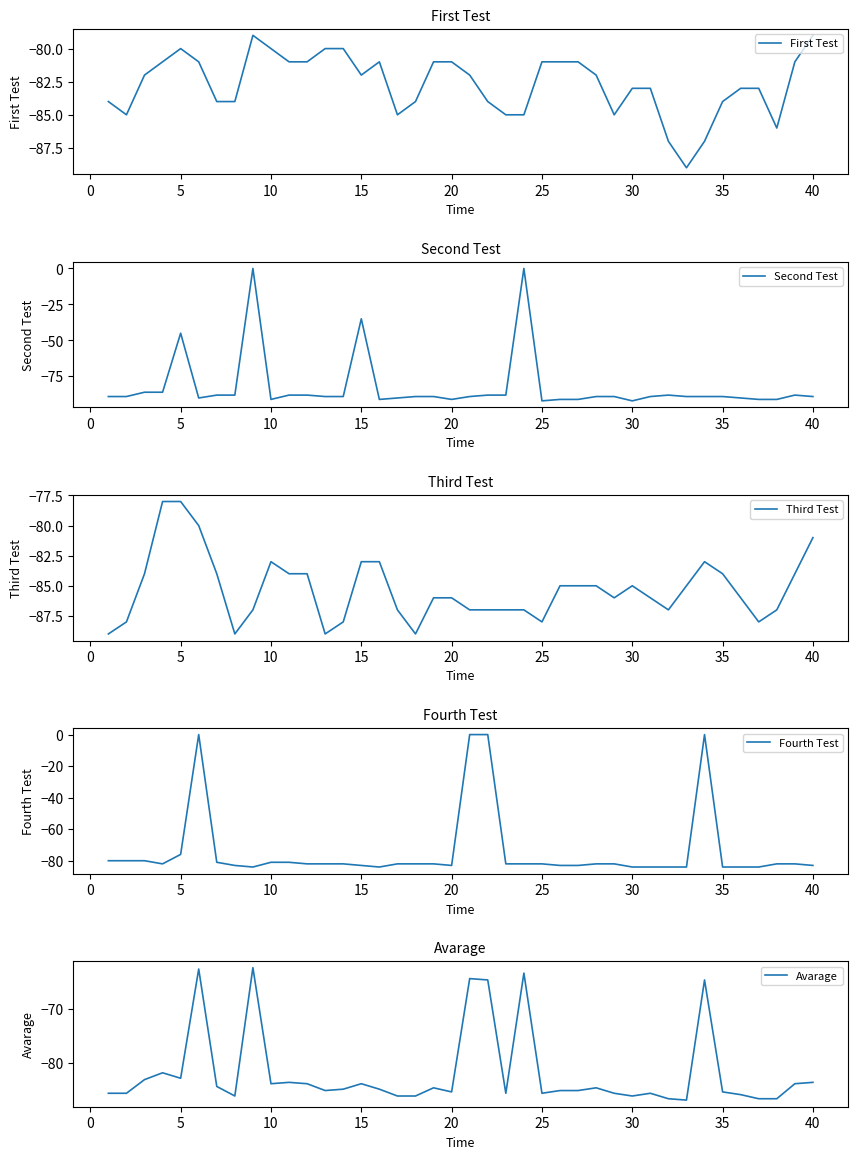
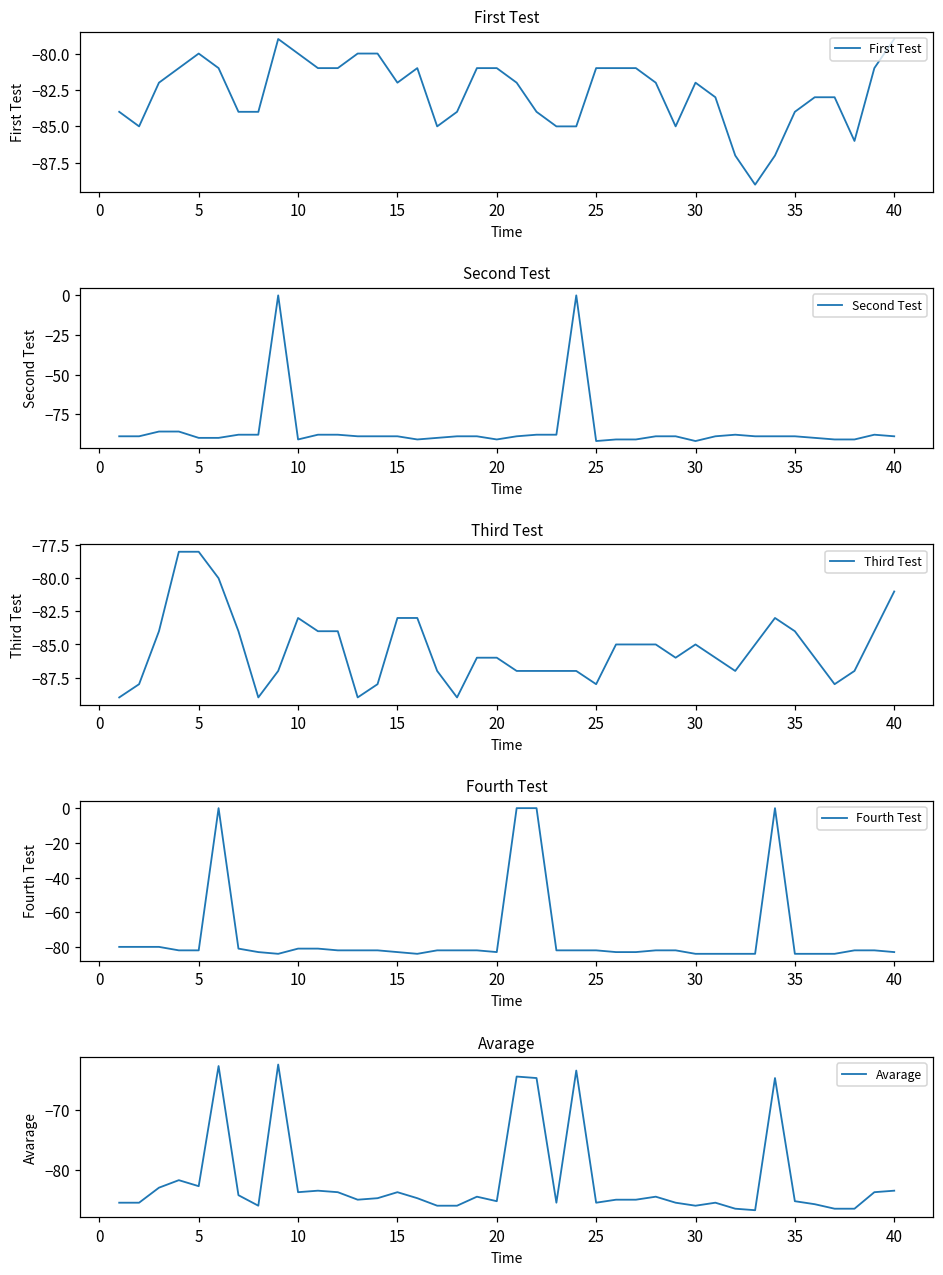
  {
    "First Test": {
      "5": -80,
      "10": -80,
      "15": -82,
      "20": -81,
      "25": -81,
-     "30": -83,
+     "30": -82,
      "35": -84
    },
    "Second Test": {
-     "5": -45,
+     "5": -90,
      "10": -91,
-     "15": -35,
+     "15": -89,
      "20": -91,
      "25": -92,
      "30": -92,
      "35": -89,
      "40": -89
    },
    "Third Test": {
      "5": -78.0,
      "10": -83.0,
      "15": -83.0,
      "20": -86.0,
      "25": -88.0,
      "30": -85.0,
      "35": -84.0,
      "40": -81.0
    },
    "Fourth Test": {
-     "5": -76,
+     "5": -82,
      "10": -81,
      "15": -83,
      "20": -83,
      "25": -82,
      "30": -84,
      "35": -84,
      "40": -83
    },
    "Avarage": {
      "5": -83,
      "10": -84,
      "15": -84,
      "20": -85,
      "25": -86,
      "30": -86,
      "35": -85,
      "40": -84
    }
  }
